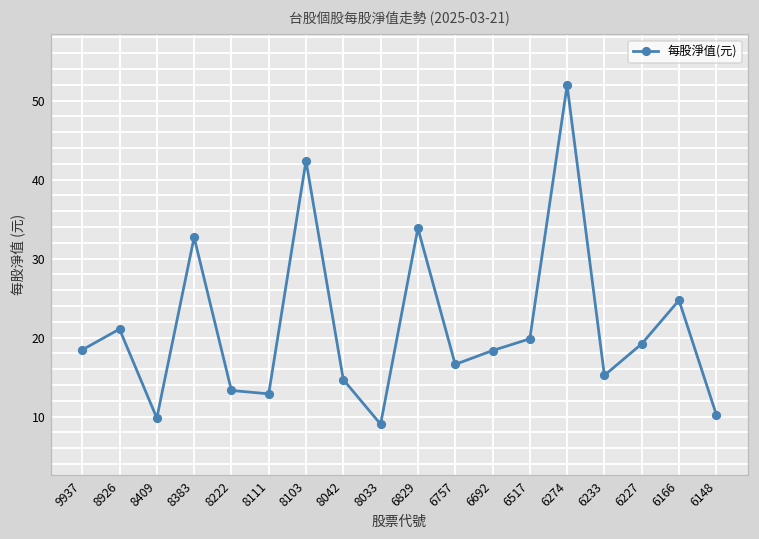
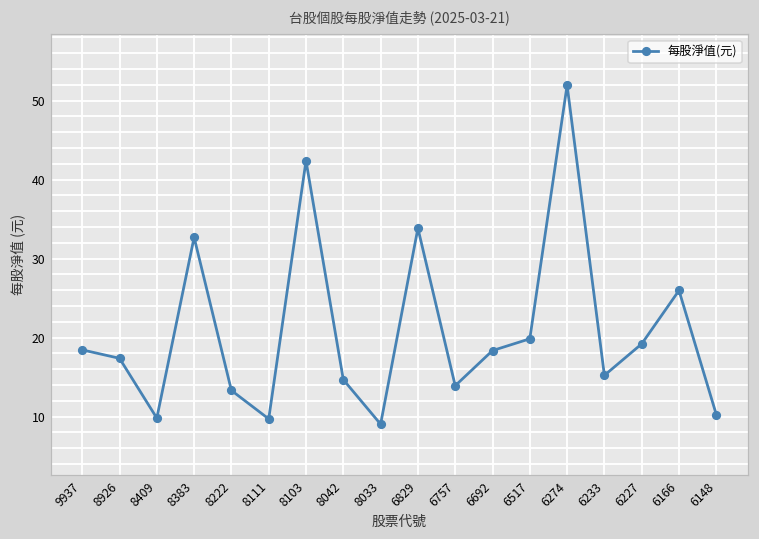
  {
    "9937": 18,
-   "8926": 21,
+   "8926": 17,
    "8409": 10,
    "8383": 33,
    "8222": 13,
-   "8111": 13,
+   "8111": 10,
    "8103": 42,
    "8042": 15,
    "8033": 9,
    "6829": 34,
-   "6757": 17,
+   "6757": 14,
    "6692": 18,
    "6517": 20,
    "6274": 52,
    "6233": 15,
    "6227": 19,
-   "6166": 25,
+   "6166": 26,
    "6148": 10
  }
